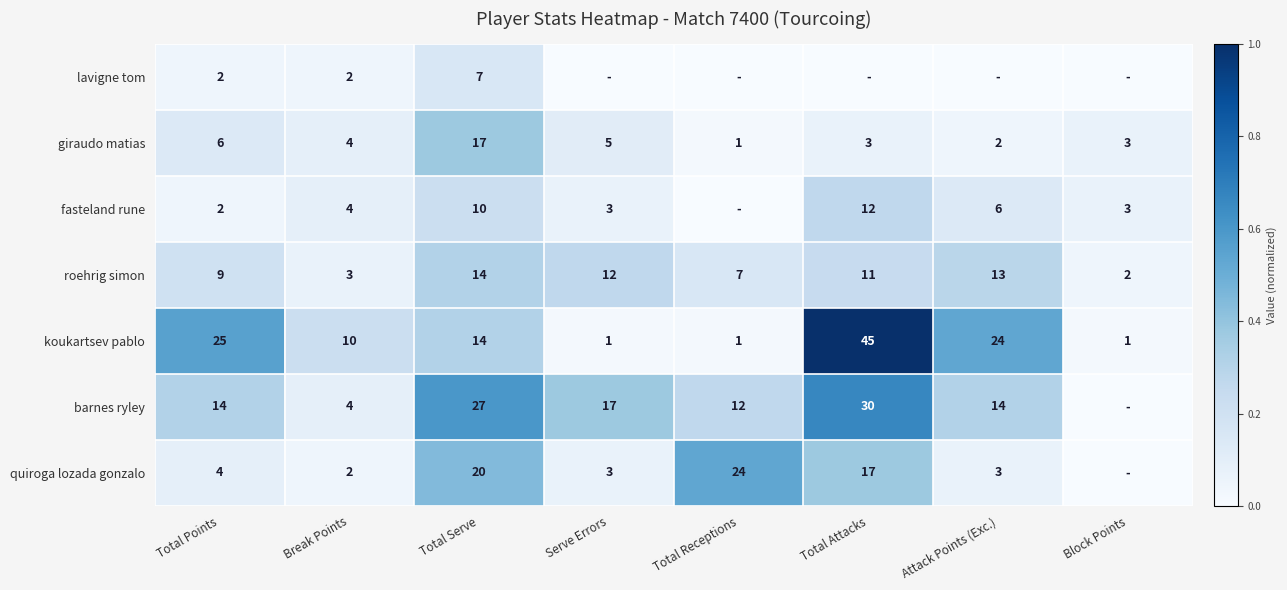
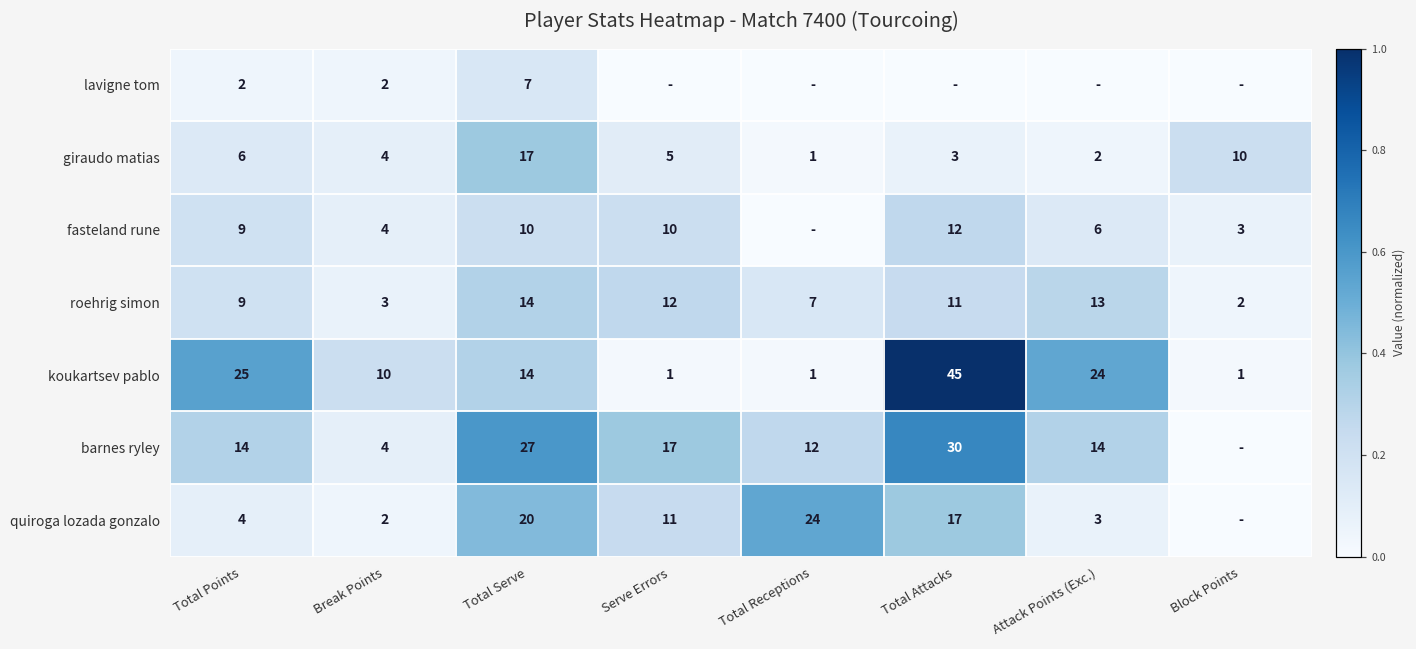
  {
    "lavigne tom": {
      "Total Points": 2,
      "Break Points": 2,
      "Total Serve": 7
    },
    "giraudo matias": {
      "Total Points": 6,
      "Break Points": 4,
      "Total Serve": 17,
      "Serve Errors": 5,
      "Total Receptions": 1,
      "Total Attacks": 3,
      "Attack Points (Exc.)": 2,
-     "Block Points": 3
+     "Block Points": 10
    },
    "fasteland rune": {
-     "Total Points": 2,
+     "Total Points": 9,
      "Break Points": 4,
      "Total Serve": 10,
-     "Serve Errors": 3,
+     "Serve Errors": 10,
      "Total Attacks": 12,
      "Attack Points (Exc.)": 6,
      "Block Points": 3
    },
    "roehrig simon": {
      "Total Points": 9,
      "Break Points": 3,
      "Total Serve": 14,
      "Serve Errors": 12,
      "Total Receptions": 7,
      "Total Attacks": 11,
      "Attack Points (Exc.)": 13,
      "Block Points": 2
    },
    "koukartsev pablo": {
      "Total Points": 25,
      "Break Points": 10,
      "Total Serve": 14,
      "Serve Errors": 1,
      "Total Receptions": 1,
      "Total Attacks": 45,
      "Attack Points (Exc.)": 24,
      "Block Points": 1
    },
    "barnes ryley": {
      "Total Points": 14,
      "Break Points": 4,
      "Total Serve": 27,
      "Serve Errors": 17,
      "Total Receptions": 12,
      "Total Attacks": 30,
      "Attack Points (Exc.)": 14
    },
    "quiroga lozada gonzalo": {
      "Total Points": 4,
      "Break Points": 2,
      "Total Serve": 20,
-     "Serve Errors": 3,
+     "Serve Errors": 11,
      "Total Receptions": 24,
      "Total Attacks": 17,
      "Attack Points (Exc.)": 3
    }
  }
